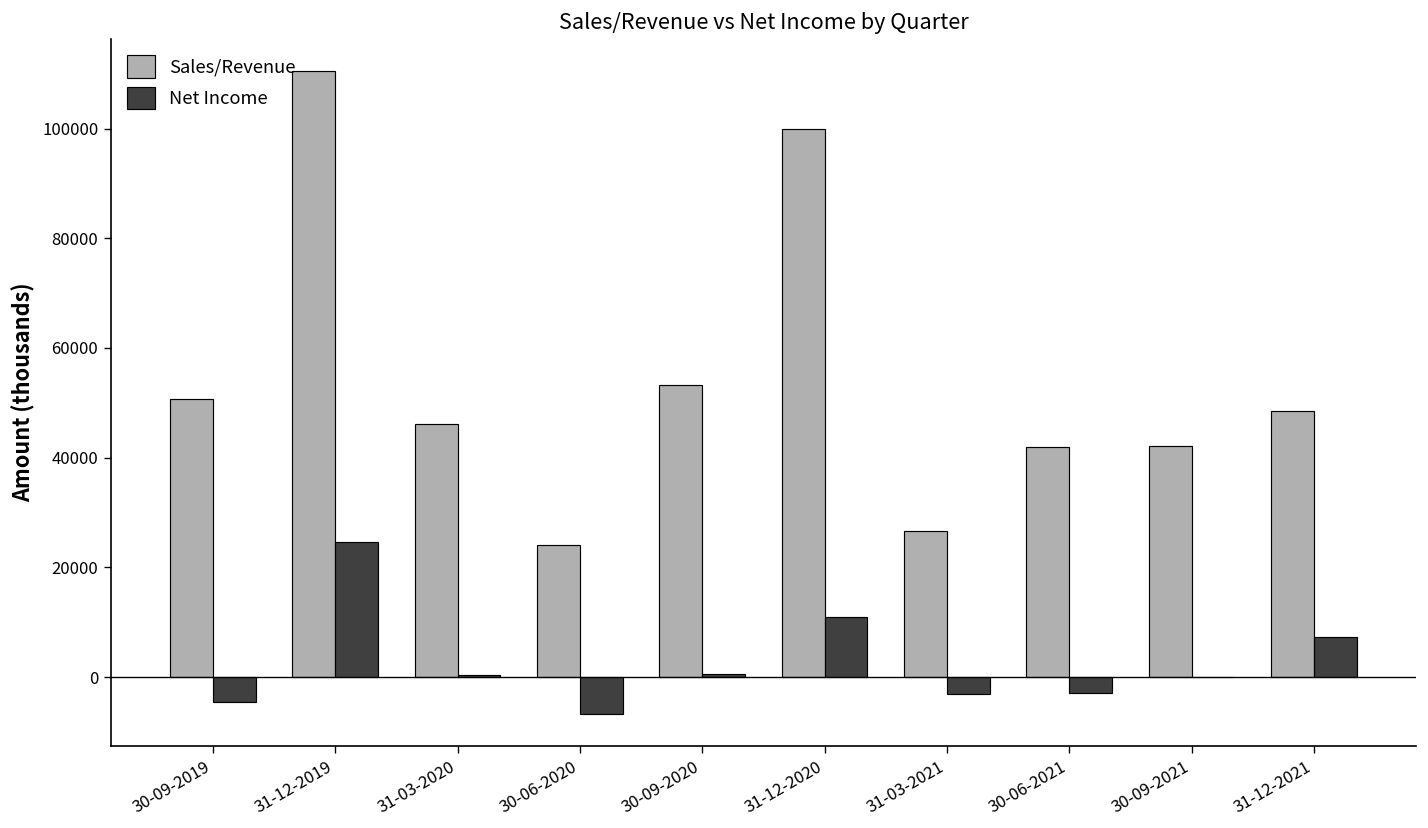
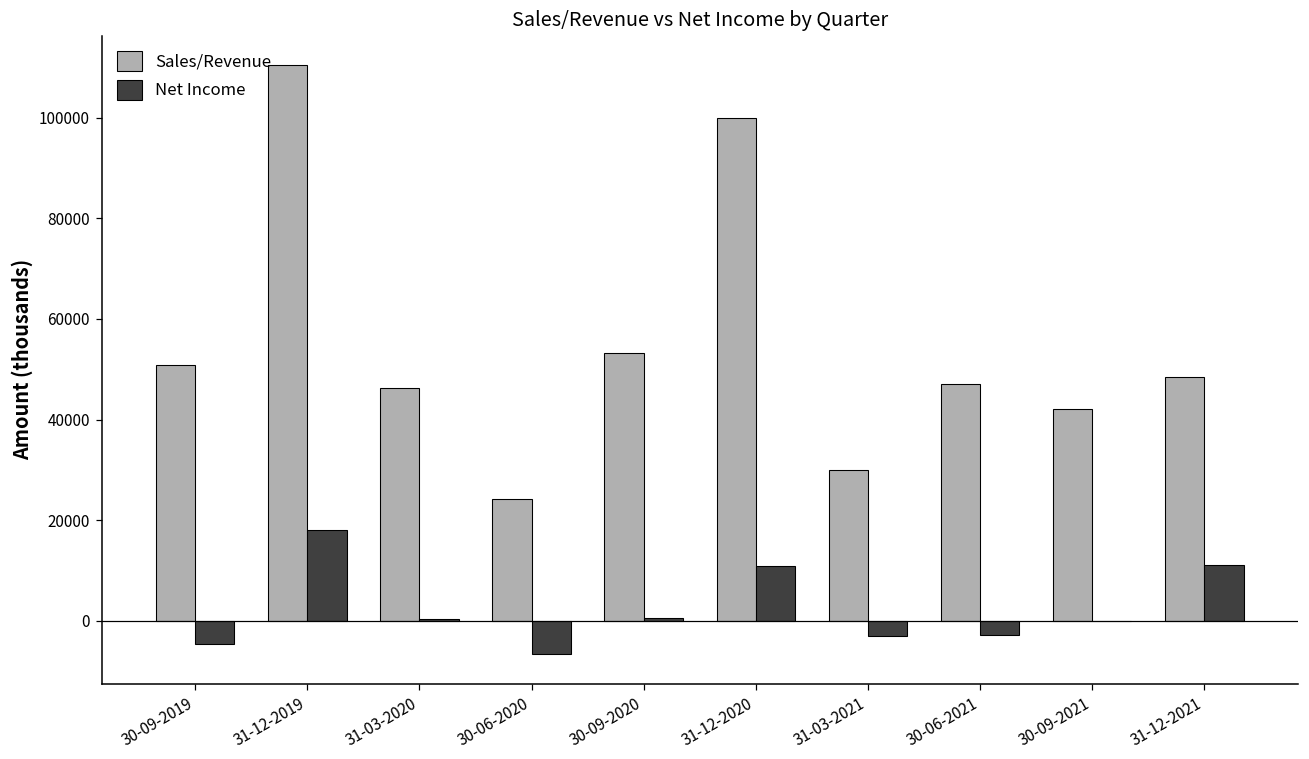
  {
    "Sales/Revenue": {
      "30-09-2019": 51000,
      "31-12-2019": 111000,
      "31-03-2020": 46000,
      "30-06-2020": 24000,
      "30-09-2020": 53000,
      "31-12-2020": 100000,
-     "31-03-2021": 27000,
-     "30-06-2021": 42000,
+     "31-03-2021": 30000,
+     "30-06-2021": 47000,
      "30-09-2021": 42000,
      "31-12-2021": 49000
    },
    "Net Income": {
      "30-09-2019": -5000,
-     "31-12-2019": 25000,
+     "31-12-2019": 18000,
      "30-06-2020": -7000,
      "30-09-2020": 1000,
      "31-12-2020": 11000,
      "31-03-2021": -3000,
      "30-06-2021": -3000,
-     "31-12-2021": 7000
+     "31-12-2021": 11000
    }
  }
